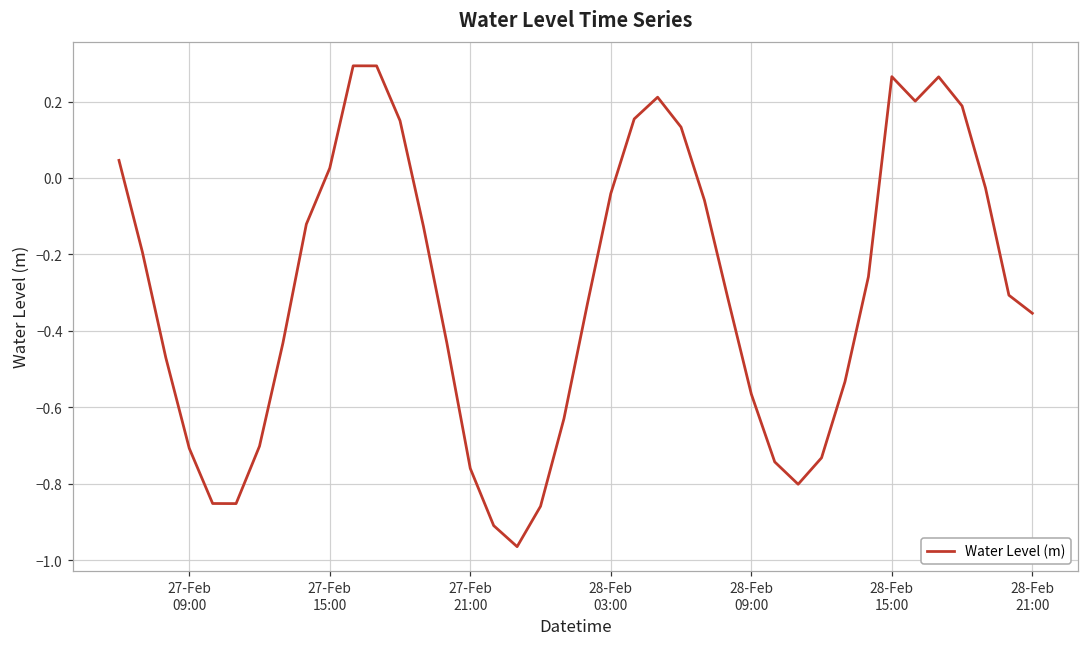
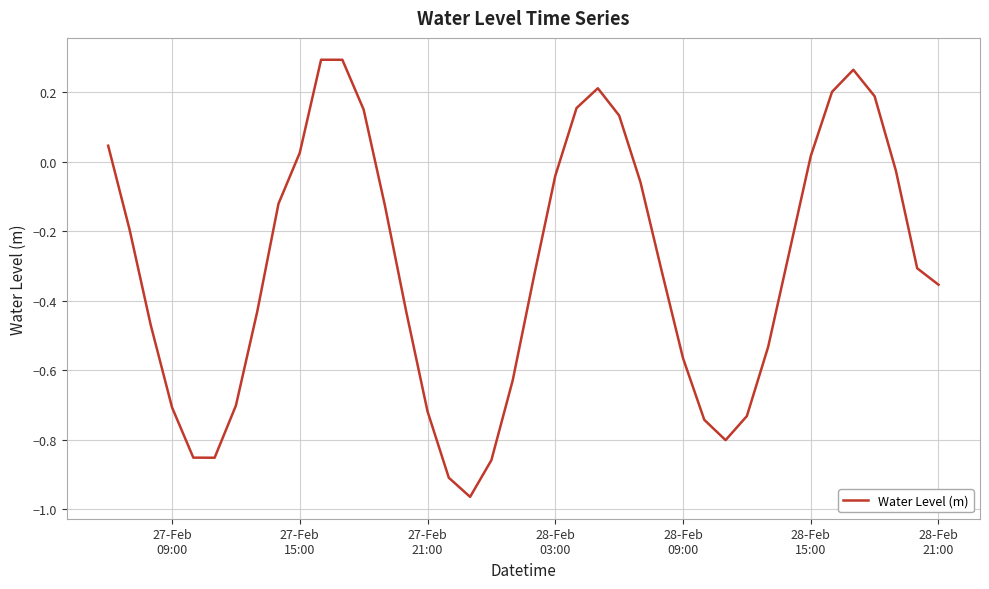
  {
    "27-Feb 09:00": -0.71,
    "27-Feb 15:00": 0.03,
-   "27-Feb 21:00": -0.76,
+   "27-Feb 21:00": -0.72,
    "28-Feb 03:00": -0.04,
    "28-Feb 09:00": -0.57,
-   "28-Feb 15:00": 0.27,
+   "28-Feb 15:00": 0.02,
    "28-Feb 21:00": -0.35
  }
